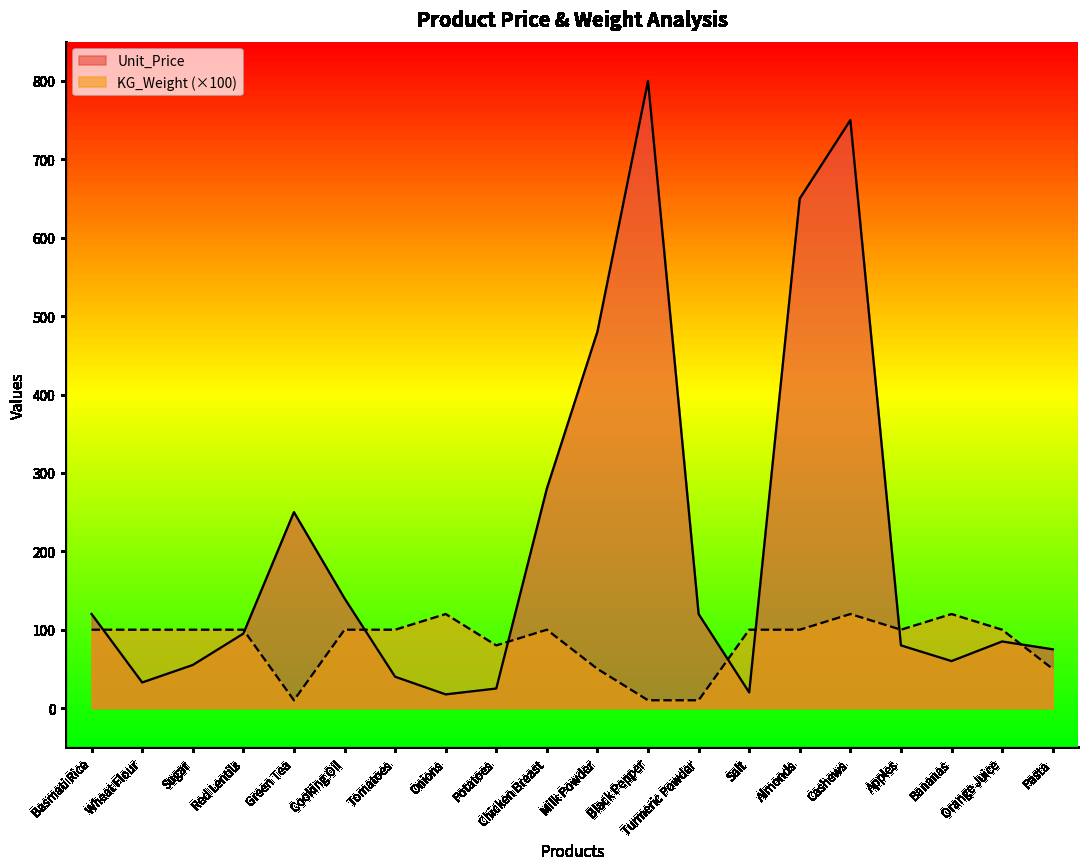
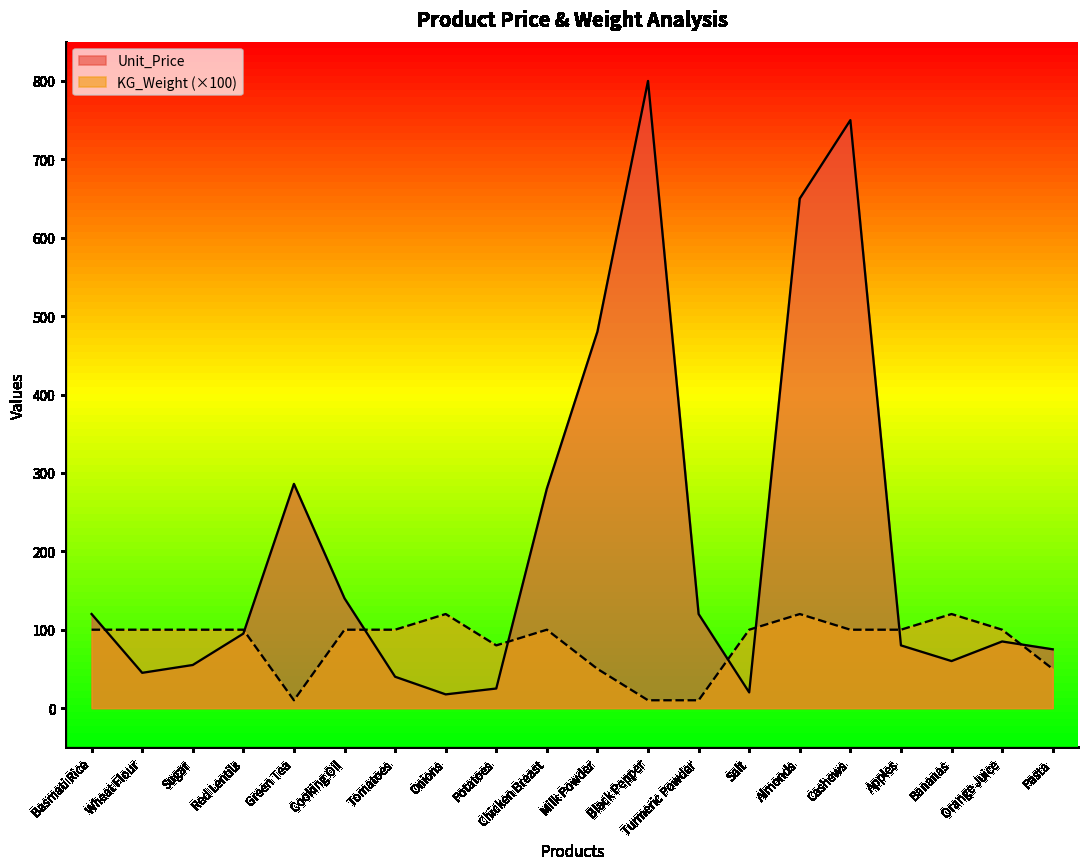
  {
    "Unit_Price": {
      "Basmati Rice": 120,
-     "Wheat Flour": 30,
+     "Wheat Flour": 50,
      "Sugar": 60,
      "Red Lentils": 100,
-     "Green Tea": 250,
+     "Green Tea": 290,
      "Cooking Oil": 140,
      "Tomatoes": 40,
      "Onions": 20,
      "Potatoes": 30,
      "Chicken Breast": 280,
      "Milk Powder": 480,
      "Black Pepper": 800,
      "Turmeric Powder": 120,
      "Salt": 20,
      "Almonds": 650,
      "Cashews": 750,
      "Apples": 80,
      "Bananas": 60,
      "Orange Juice": 90,
      "Pasta": 80
    },
    "KG_Weight (×100)": {
      "Basmati Rice": 100,
      "Wheat Flour": 100,
      "Sugar": 100,
      "Red Lentils": 100,
      "Green Tea": 10,
      "Cooking Oil": 100,
      "Tomatoes": 100,
      "Onions": 120,
      "Potatoes": 80,
      "Chicken Breast": 100,
      "Milk Powder": 50,
      "Black Pepper": 10,
      "Turmeric Powder": 10,
      "Salt": 100,
-     "Almonds": 100,
-     "Cashews": 120,
+     "Almonds": 120,
+     "Cashews": 100,
      "Apples": 100,
      "Bananas": 120,
      "Orange Juice": 100,
      "Pasta": 50
    }
  }
